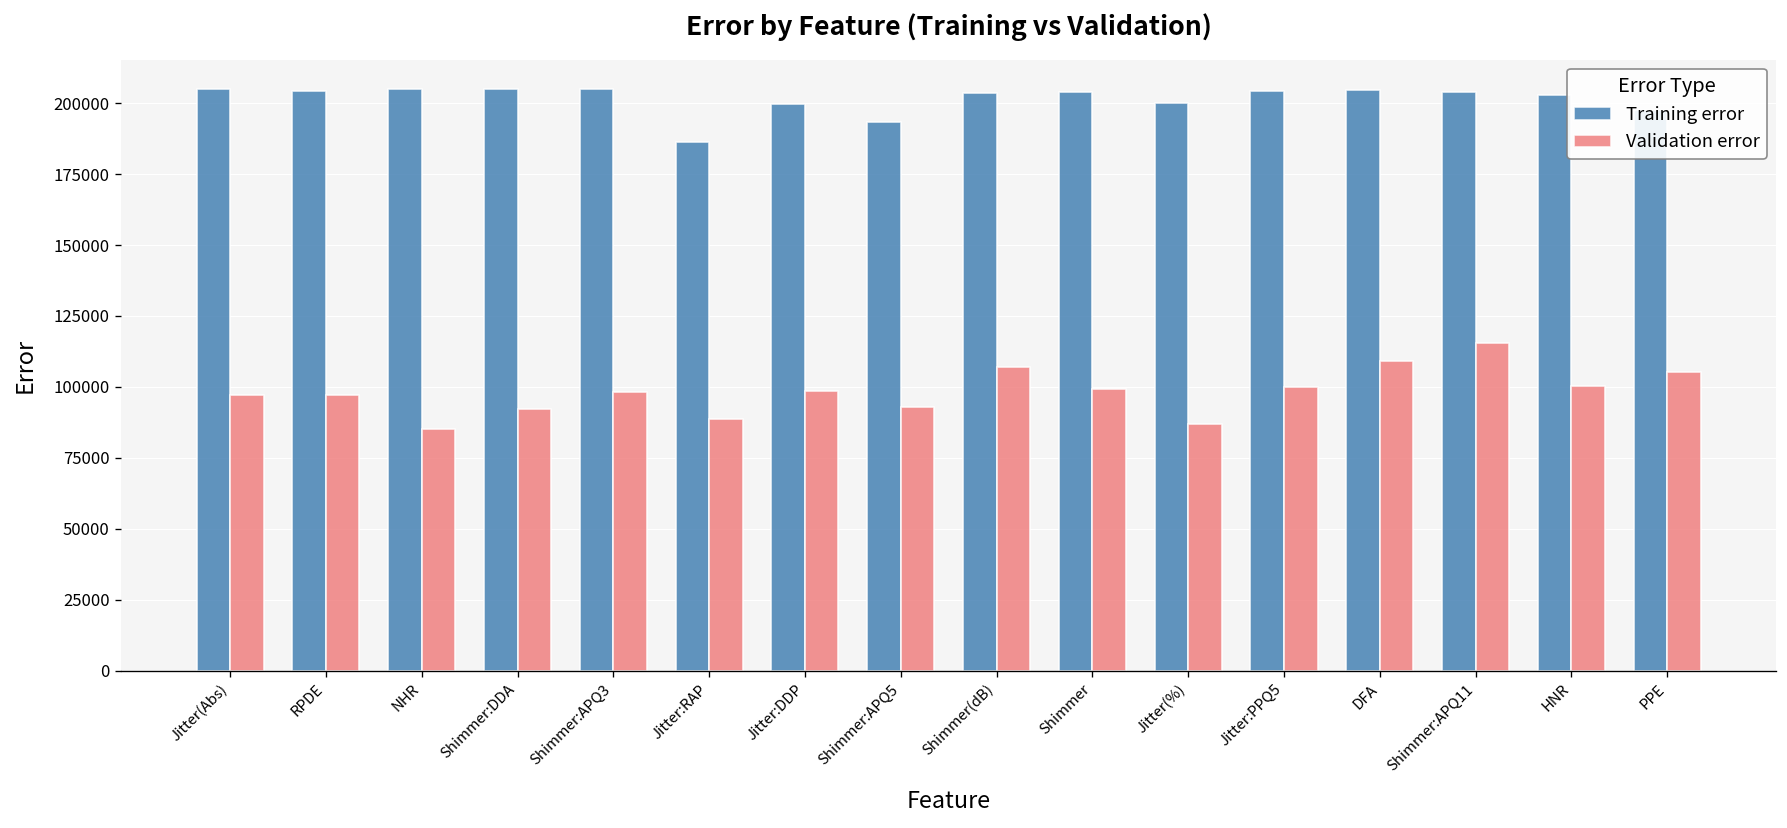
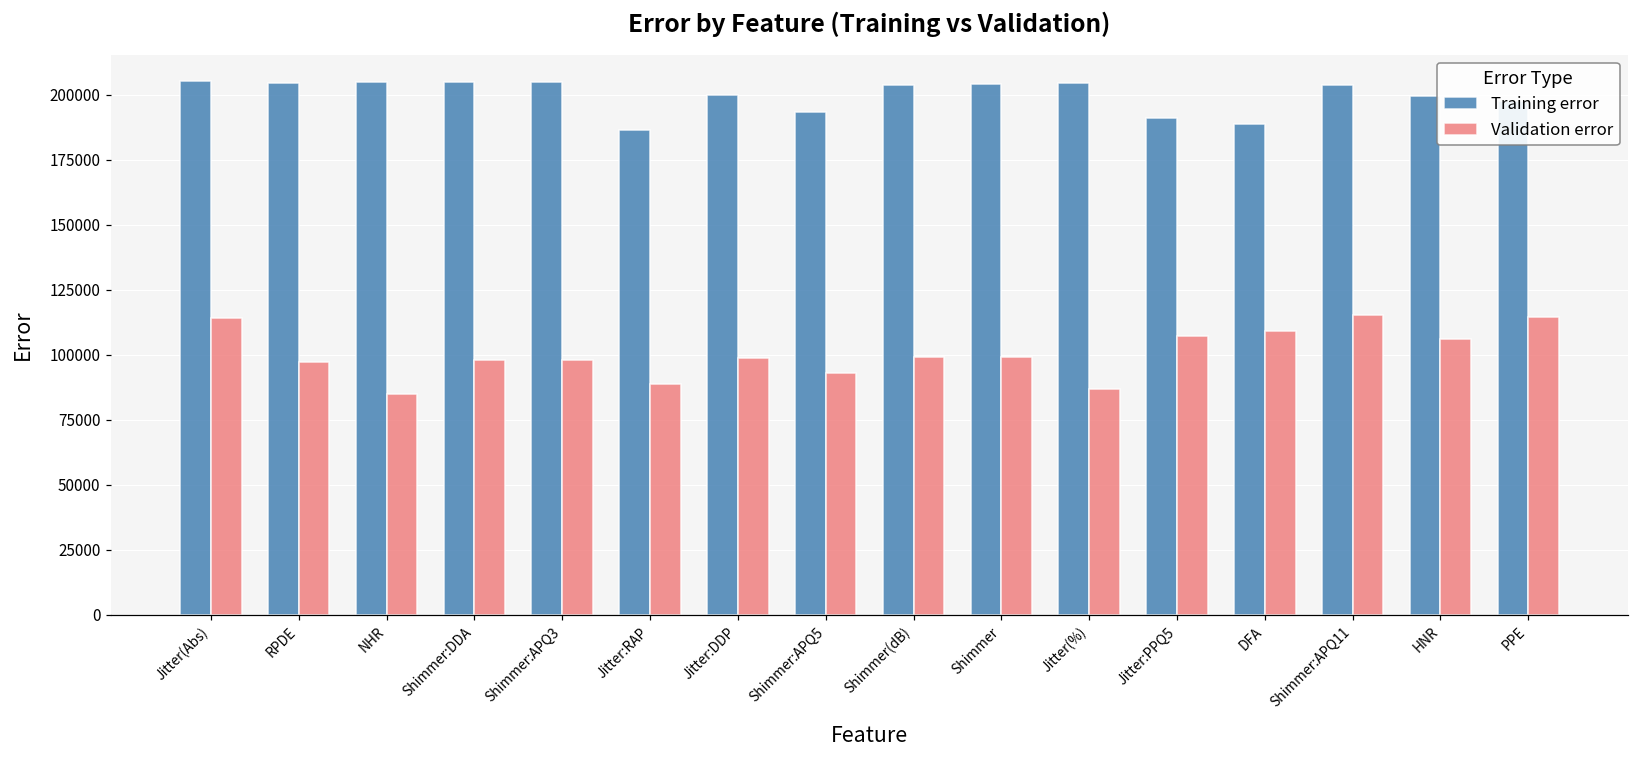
  {
    "Training error": {
      "Jitter(Abs)": 205000,
      "RPDE": 204000,
      "NHR": 205000,
      "Shimmer:DDA": 205000,
      "Shimmer:APQ3": 205000,
      "Jitter:RAP": 186000,
      "Jitter:DDP": 200000,
      "Shimmer:APQ5": 193000,
      "Shimmer(dB)": 204000,
      "Shimmer": 204000,
-     "Jitter(%)": 200000,
-     "Jitter:PPQ5": 204000,
-     "DFA": 205000,
+     "Jitter(%)": 204000,
+     "Jitter:PPQ5": 191000,
+     "DFA": 189000,
      "Shimmer:APQ11": 204000,
-     "HNR": 203000
+     "HNR": 200000
    },
    "Validation error": {
-     "Jitter(Abs)": 97000,
+     "Jitter(Abs)": 114000,
      "RPDE": 97000,
      "NHR": 85000,
-     "Shimmer:DDA": 92000,
+     "Shimmer:DDA": 98000,
      "Shimmer:APQ3": 98000,
      "Jitter:RAP": 89000,
      "Jitter:DDP": 99000,
      "Shimmer:APQ5": 93000,
-     "Shimmer(dB)": 107000,
+     "Shimmer(dB)": 99000,
      "Shimmer": 99000,
      "Jitter(%)": 87000,
-     "Jitter:PPQ5": 100000,
+     "Jitter:PPQ5": 107000,
      "DFA": 109000,
      "Shimmer:APQ11": 115000,
-     "HNR": 100000,
-     "PPE": 105000
+     "HNR": 106000,
+     "PPE": 114000
    }
  }
